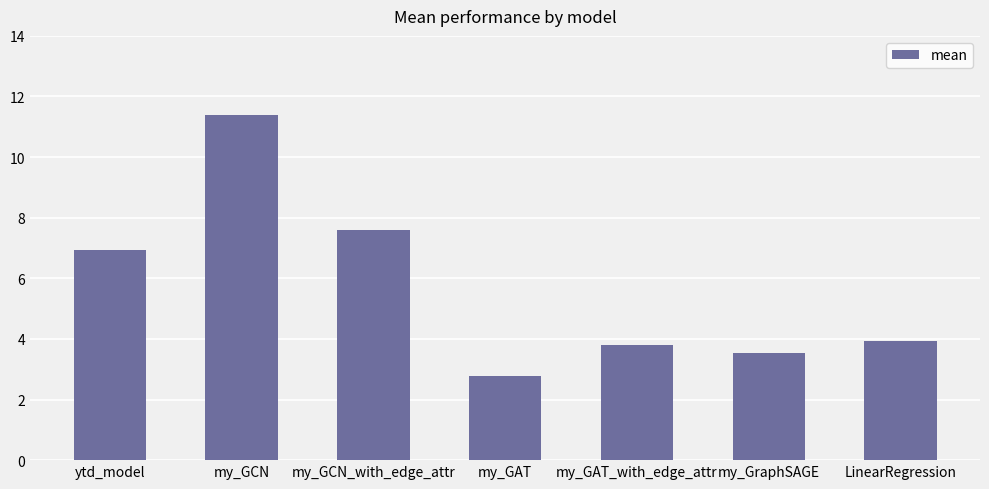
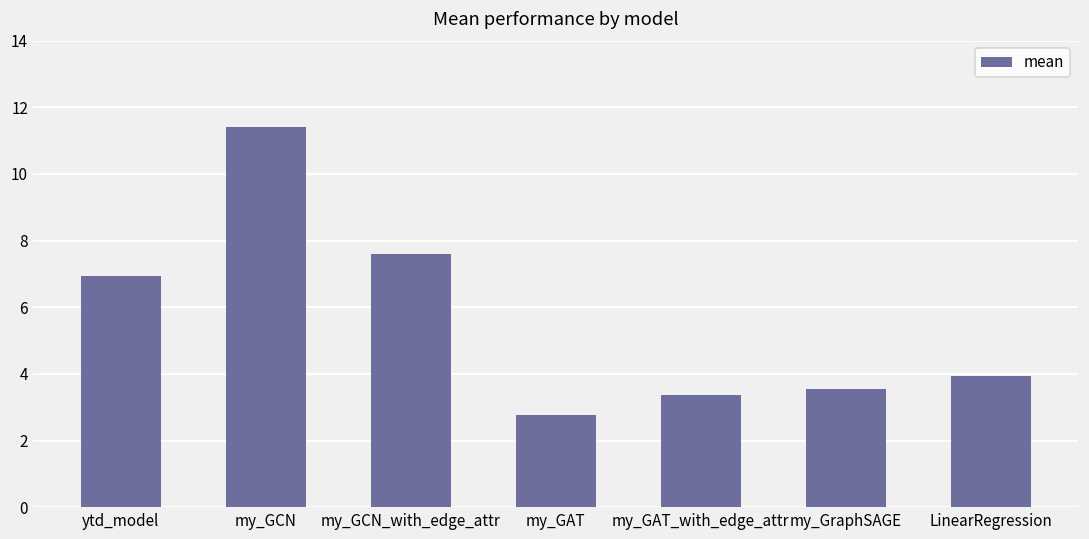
  {
    "ytd_model": 6.9,
    "my_GCN": 11.4,
    "my_GCN_with_edge_attr": 7.6,
    "my_GAT": 2.8,
-   "my_GAT_with_edge_attr": 3.8,
+   "my_GAT_with_edge_attr": 3.4,
    "my_GraphSAGE": 3.5,
    "LinearRegression": 3.9
  }
